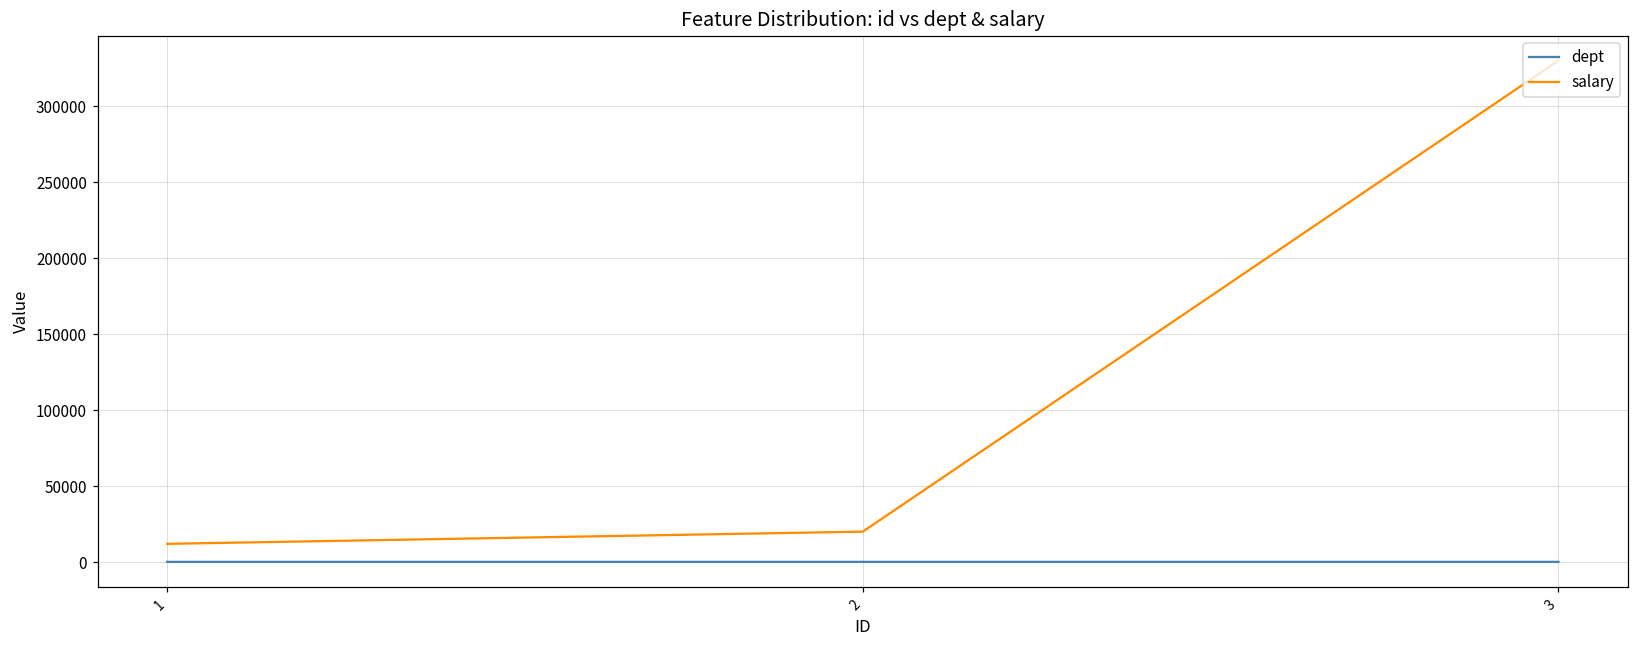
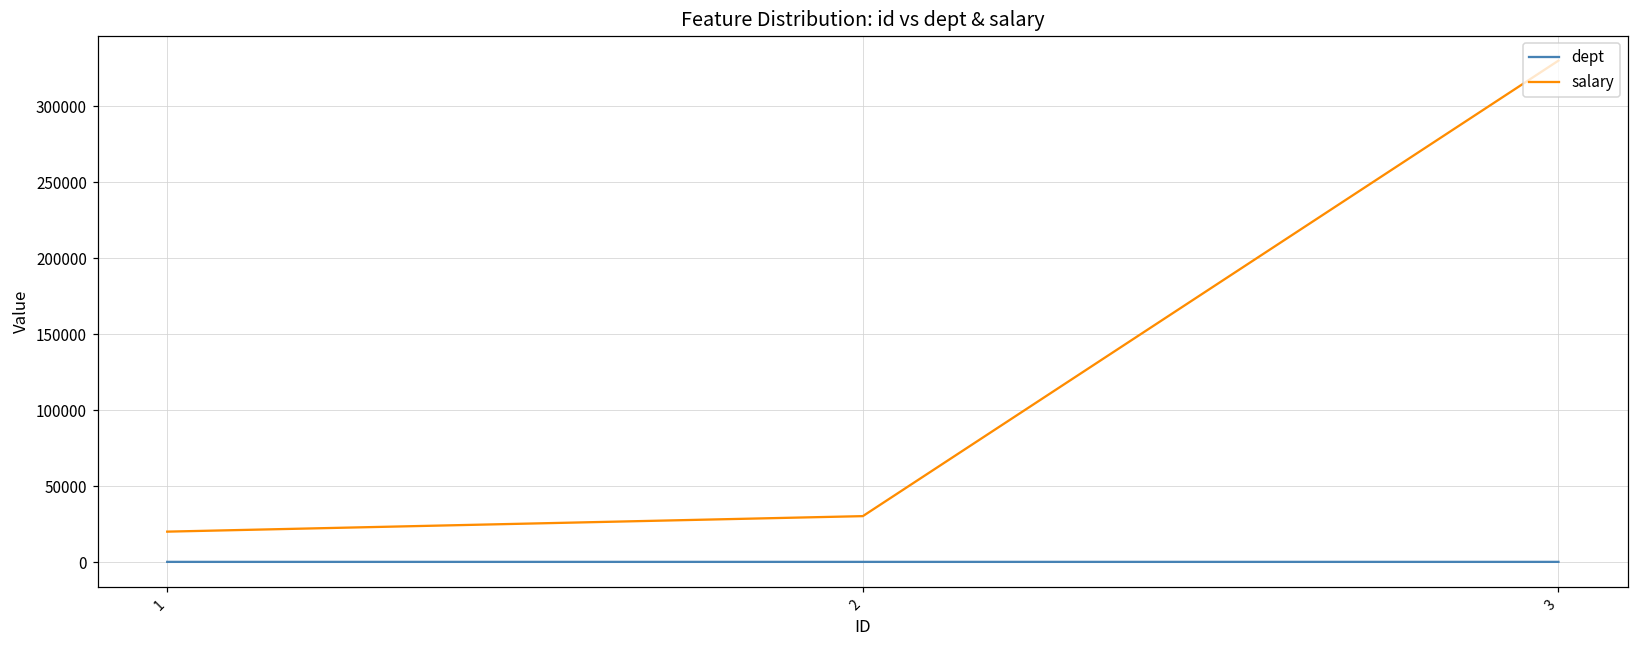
  {
    "dept": {
      "1": 0,
      "2": 0,
      "3": 0
    },
    "salary": {
-     "1": 12000,
-     "2": 20000
+     "1": 20000,
+     "2": 30000
    }
  }
